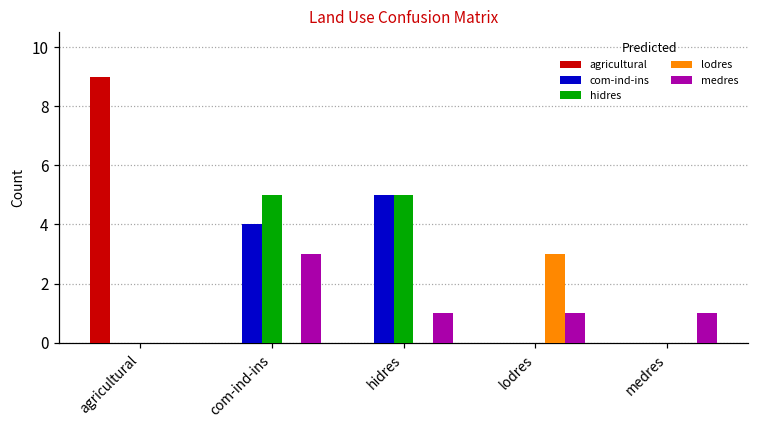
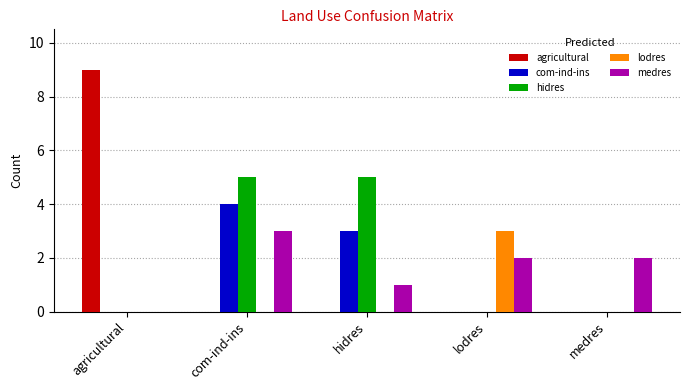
  {
    "agricultural": {
      "agricultural": 9,
      "com-ind-ins": 0,
      "hidres": 0,
      "lodres": 0,
      "medres": 0
    },
    "com-ind-ins": {
      "agricultural": 0,
      "com-ind-ins": 4,
-     "hidres": 5,
+     "hidres": 3,
      "lodres": 0,
      "medres": 0
    },
    "hidres": {
      "agricultural": 0,
      "com-ind-ins": 5,
      "hidres": 5,
      "lodres": 0,
      "medres": 0
    },
    "lodres": {
      "agricultural": 0,
      "com-ind-ins": 0,
      "hidres": 0,
      "lodres": 3,
      "medres": 0
    },
    "medres": {
      "agricultural": 0,
      "com-ind-ins": 3,
      "hidres": 1,
-     "lodres": 1,
-     "medres": 1
+     "lodres": 2,
+     "medres": 2
    }
  }
